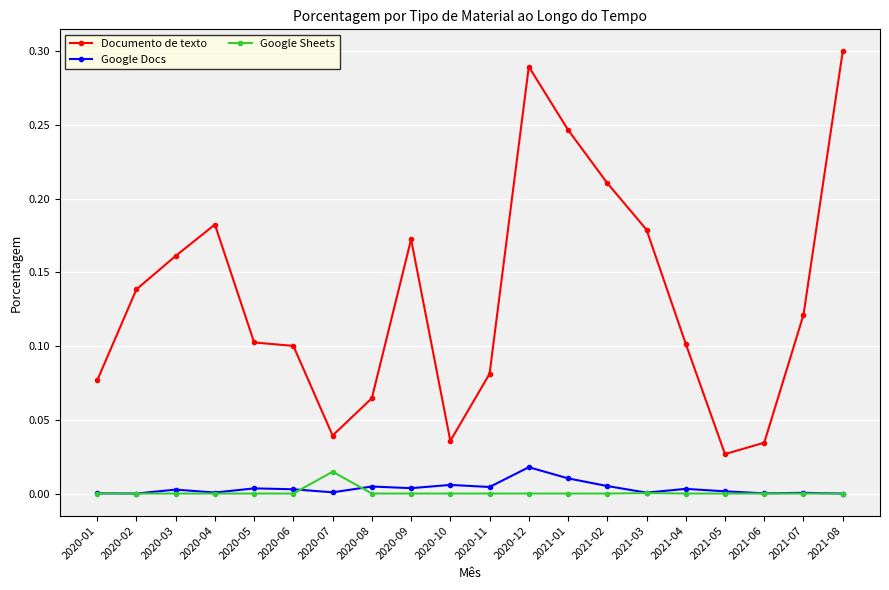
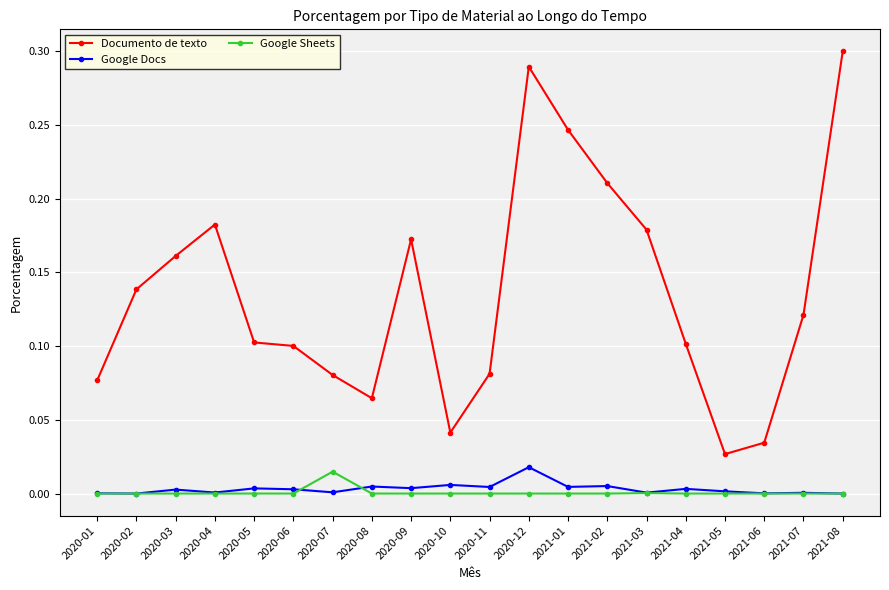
  {
    "Documento de texto": {
      "2020-01": 0.077,
      "2020-02": 0.139,
      "2020-03": 0.161,
      "2020-04": 0.183,
      "2020-05": 0.103,
      "2020-06": 0.100,
-     "2020-07": 0.039,
+     "2020-07": 0.080,
      "2020-08": 0.065,
      "2020-09": 0.173,
-     "2020-10": 0.036,
+     "2020-10": 0.041,
      "2020-11": 0.081,
      "2020-12": 0.290,
      "2021-01": 0.247,
      "2021-02": 0.211,
      "2021-03": 0.179,
      "2021-04": 0.102,
      "2021-05": 0.027,
      "2021-06": 0.035,
      "2021-07": 0.121,
      "2021-08": 0.300
    },
    "Google Docs": {
      "2020-03": 0.003,
      "2020-05": 0.004,
      "2020-06": 0.003,
      "2020-07": 0.001,
      "2020-08": 0.005,
      "2020-09": 0.004,
      "2020-10": 0.006,
      "2020-11": 0.004,
      "2020-12": 0.018,
-     "2021-01": 0.010,
+     "2021-01": 0.005,
      "2021-02": 0.005,
      "2021-04": 0.003
    },
    "Google Sheets": {
      "2020-03": 0.000,
      "2020-05": 0.000,
      "2020-06": 0.000,
      "2020-07": 0.015,
      "2020-08": 0.000,
      "2020-09": 0.000,
      "2020-10": 0.000,
      "2020-11": 0.000,
      "2020-12": 0.000,
      "2021-01": 0.000,
      "2021-02": 0.000,
      "2021-04": 0.000
    }
  }
